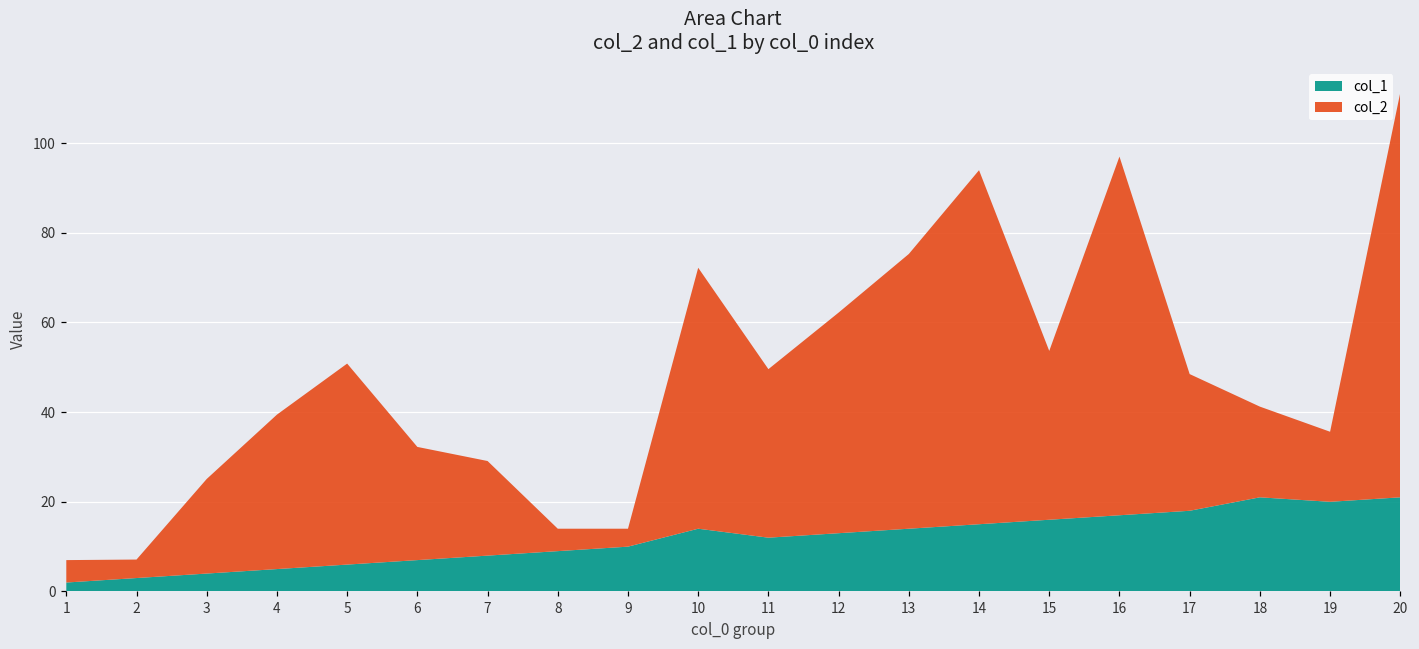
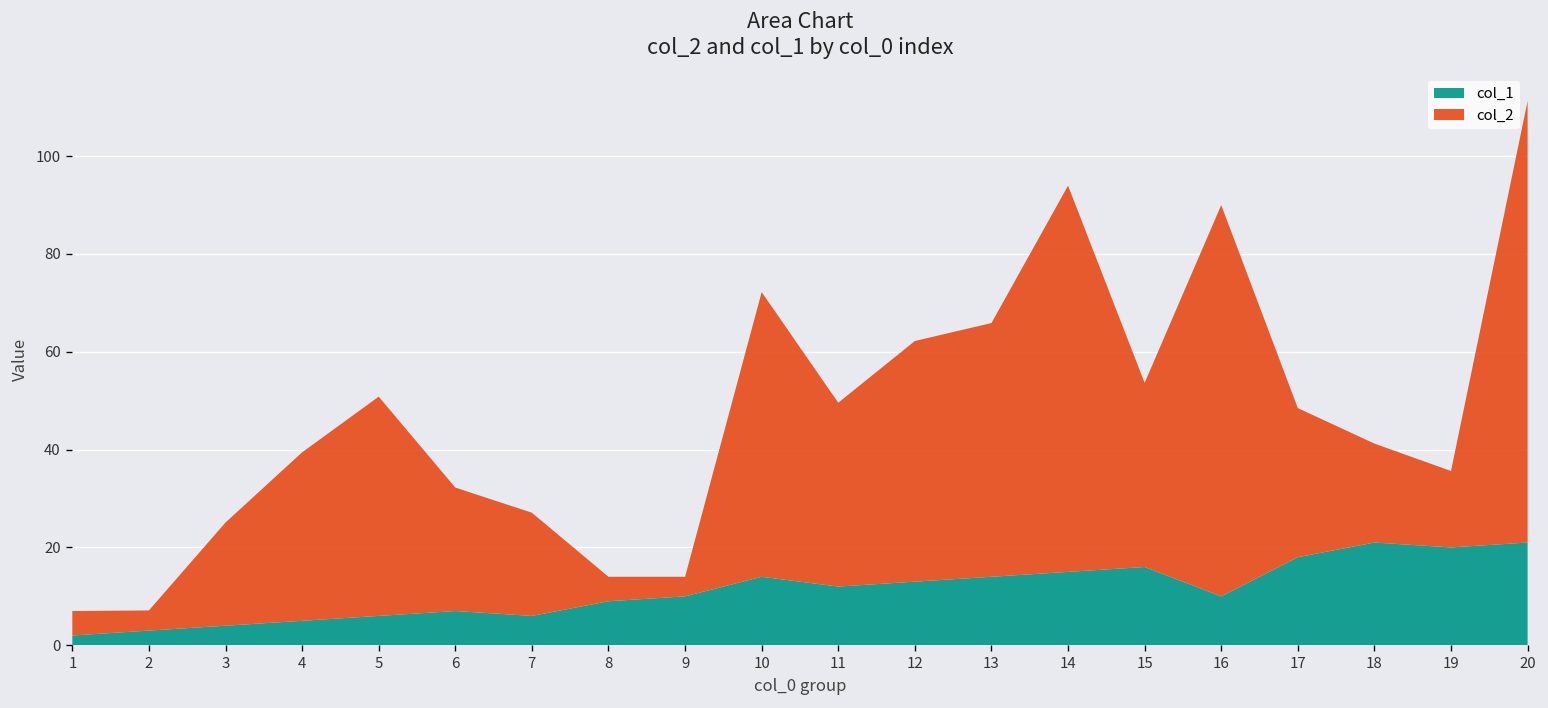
  {
    "col_1": {
      "1": 2,
      "2": 3,
      "3": 4,
      "4": 5,
      "5": 6,
      "6": 7,
-     "7": 8,
+     "7": 6,
      "8": 9,
      "9": 10,
      "10": 14,
      "11": 12,
      "12": 13,
      "13": 14,
      "14": 15,
      "15": 16,
-     "16": 17,
+     "16": 10,
      "17": 18,
      "18": 21,
      "19": 20,
      "20": 21
    },
    "col_2": {
      "1": 5,
      "2": 4,
      "3": 21,
      "4": 34,
      "5": 45,
      "6": 25,
      "7": 21,
      "8": 5,
      "9": 4,
      "10": 58,
      "11": 38,
      "12": 49,
-     "13": 61,
+     "13": 52,
      "14": 79,
      "15": 38,
      "16": 80,
      "17": 30,
      "18": 20,
      "19": 16,
      "20": 90
    }
  }
